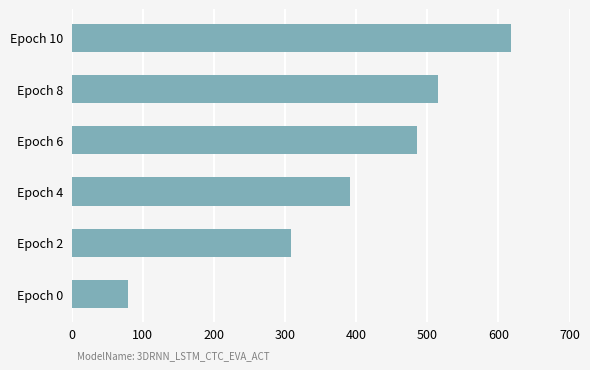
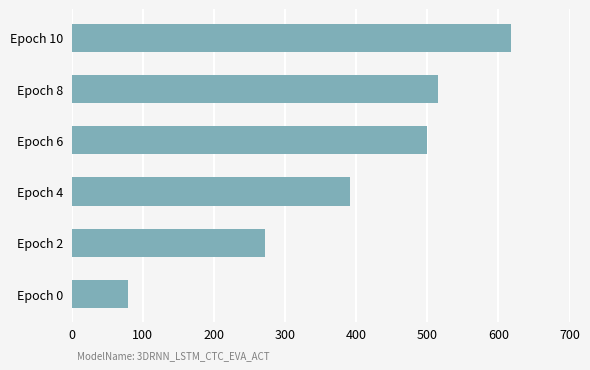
  {
    "Epoch 10": 620,
    "Epoch 8": 520,
-   "Epoch 6": 490,
+   "Epoch 6": 500,
    "Epoch 4": 390,
-   "Epoch 2": 310,
+   "Epoch 2": 270,
    "Epoch 0": 80
  }
